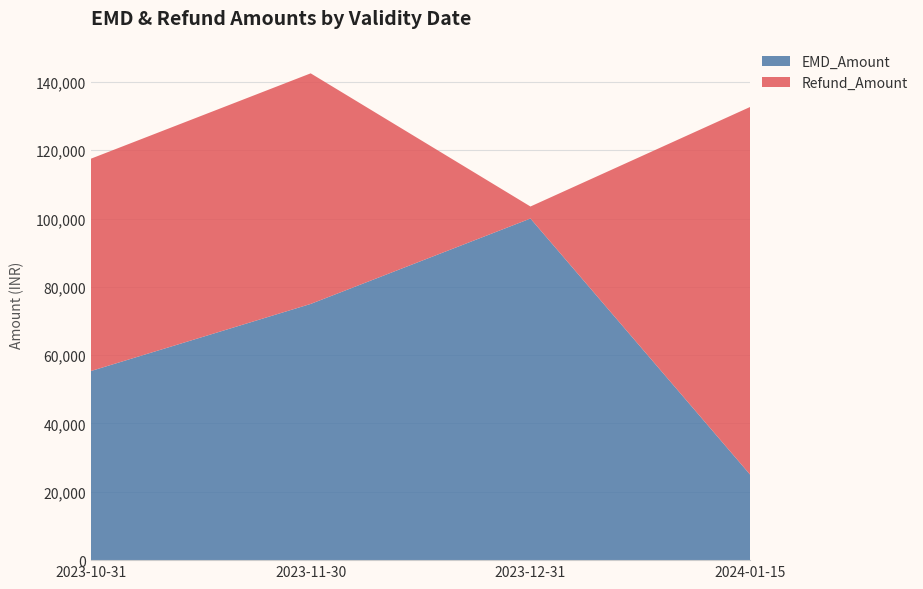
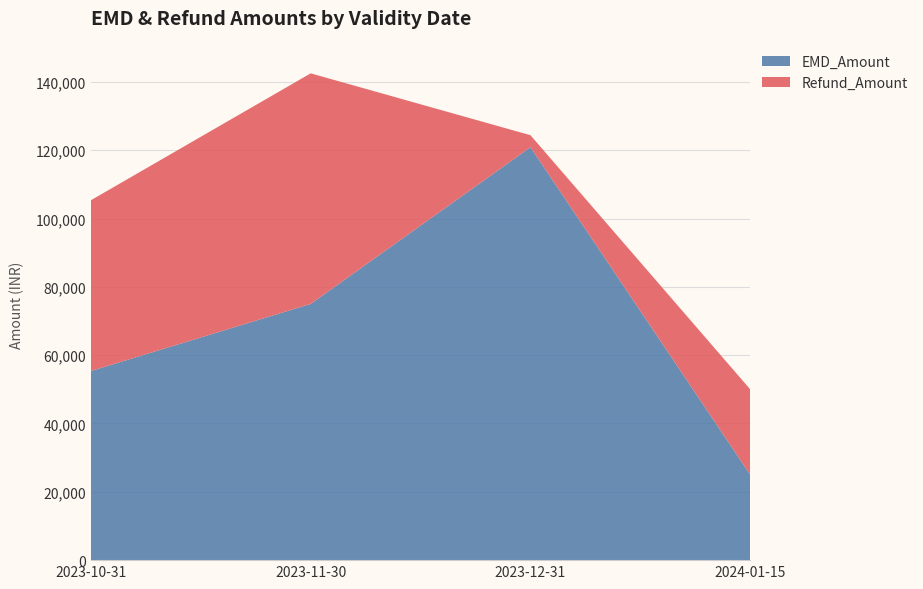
  {
    "EMD_Amount": {
      "2023-10-31": "55,000",
      "2023-11-30": "75,000",
-     "2023-12-31": "100,000",
+     "2023-12-31": "121,000",
      "2024-01-15": "25,000"
    },
    "Refund_Amount": {
-     "2023-10-31": "62,000",
+     "2023-10-31": "50,000",
      "2023-11-30": "68,000",
      "2023-12-31": "4,000",
-     "2024-01-15": "108,000"
+     "2024-01-15": "25,000"
    }
  }
